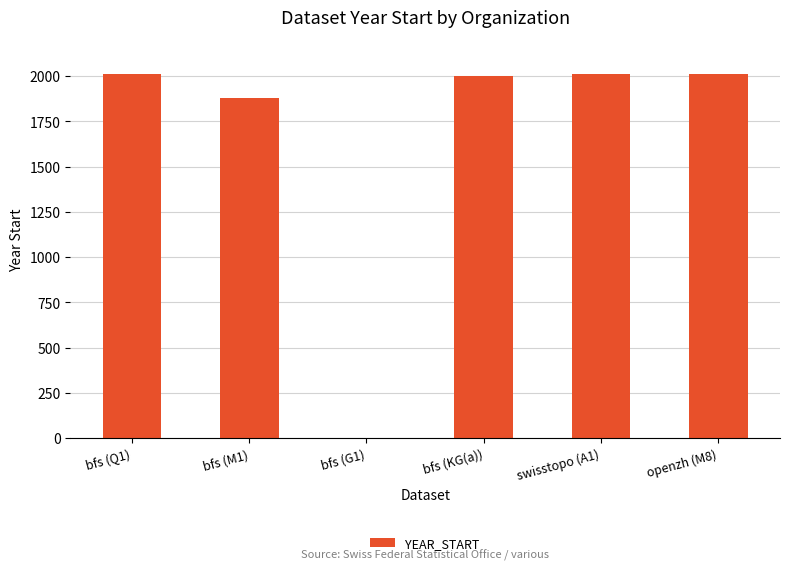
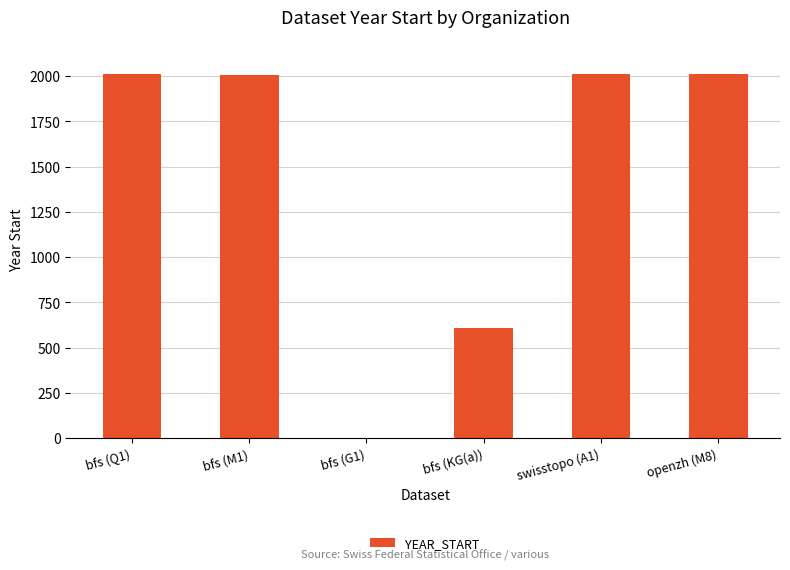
  {
    "bfs (Q1)": 2010,
-   "bfs (M1)": 1880,
+   "bfs (M1)": 2010,
    "bfs (G1)": 0,
-   "bfs (KG(a))": 2000,
+   "bfs (KG(a))": 610,
    "swisstopo (A1)": 2010,
    "openzh (M8)": 2010
  }
